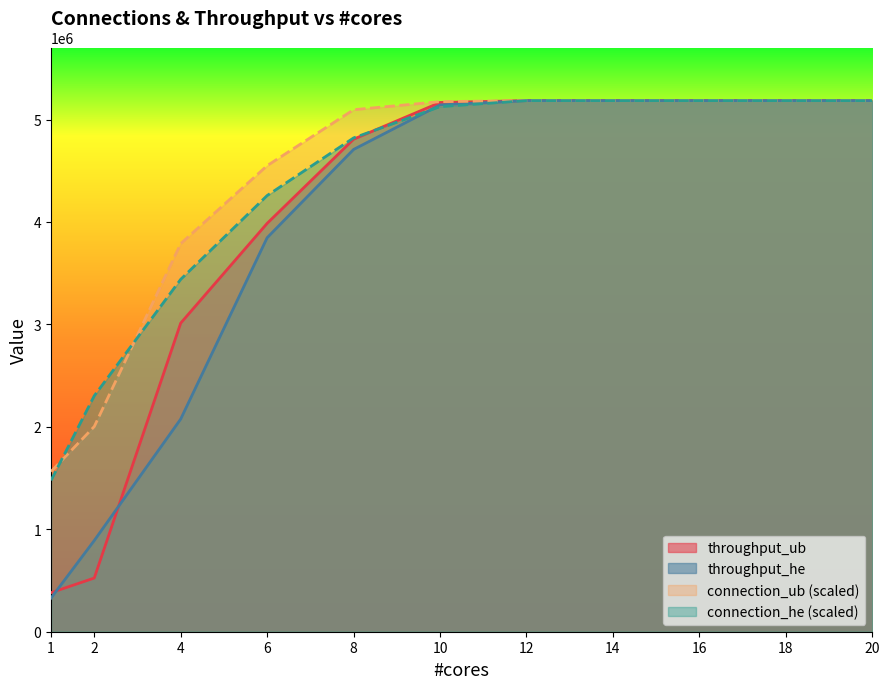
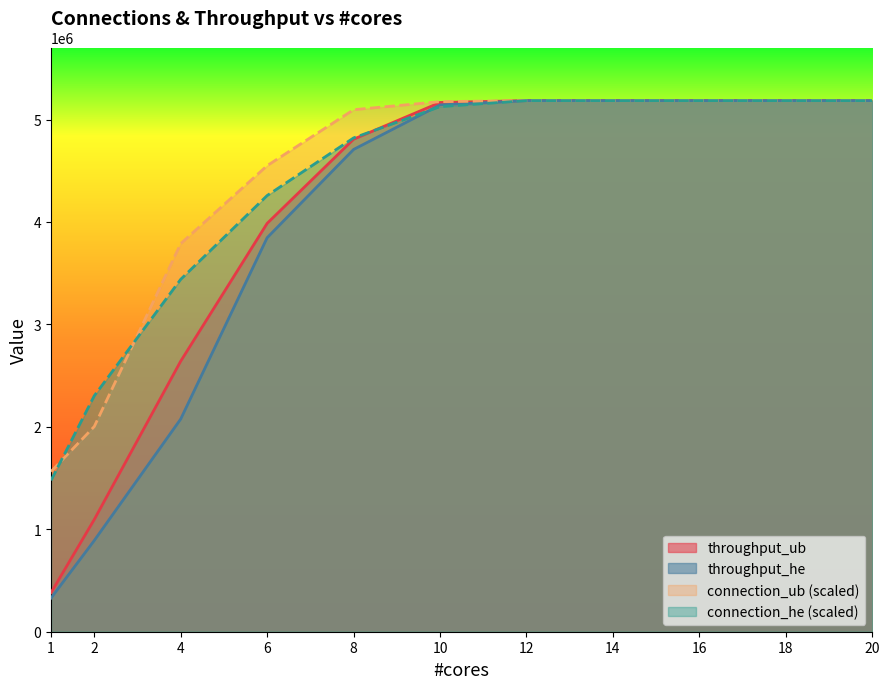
  {
    "throughput_ub": {
      "1": 380000,
-     "2": 520000,
-     "4": 3010000,
+     "2": 1090000,
+     "4": 2640000,
      "6": 3990000
    },
    "connection_ub (scaled)": {
      "1": 1560000,
      "2": 2000000,
      "4": 3790000,
      "6": 4550000,
      "8": 5100000
    }
  }
